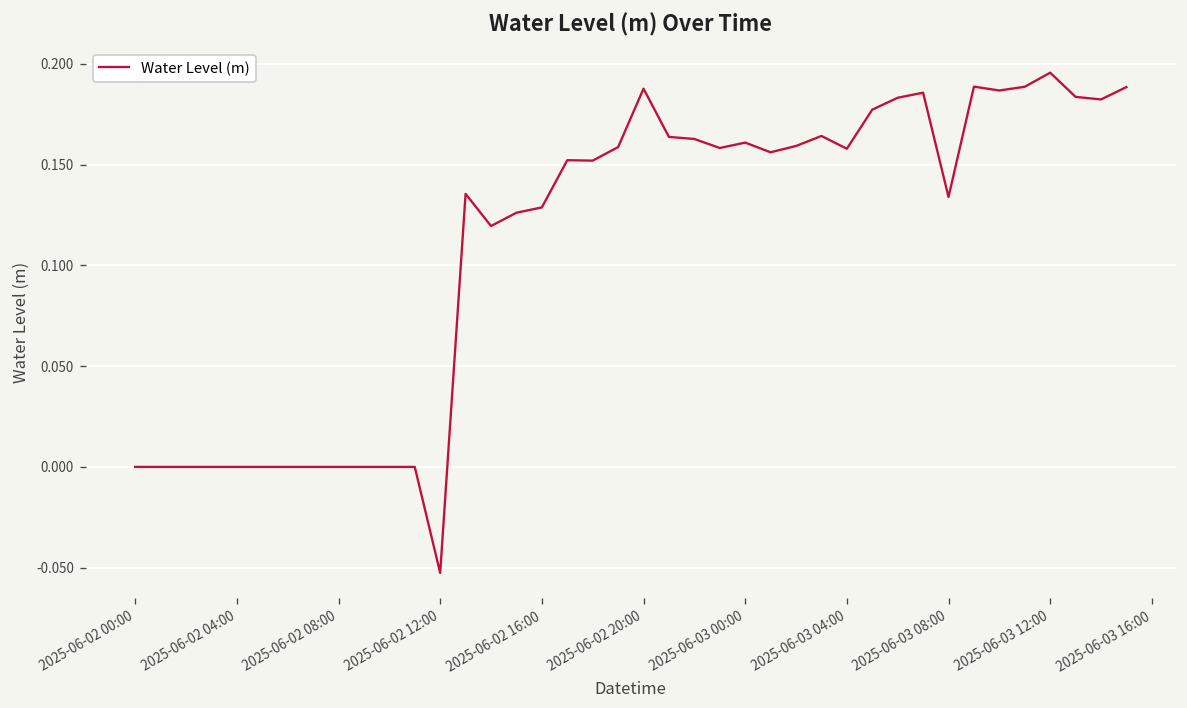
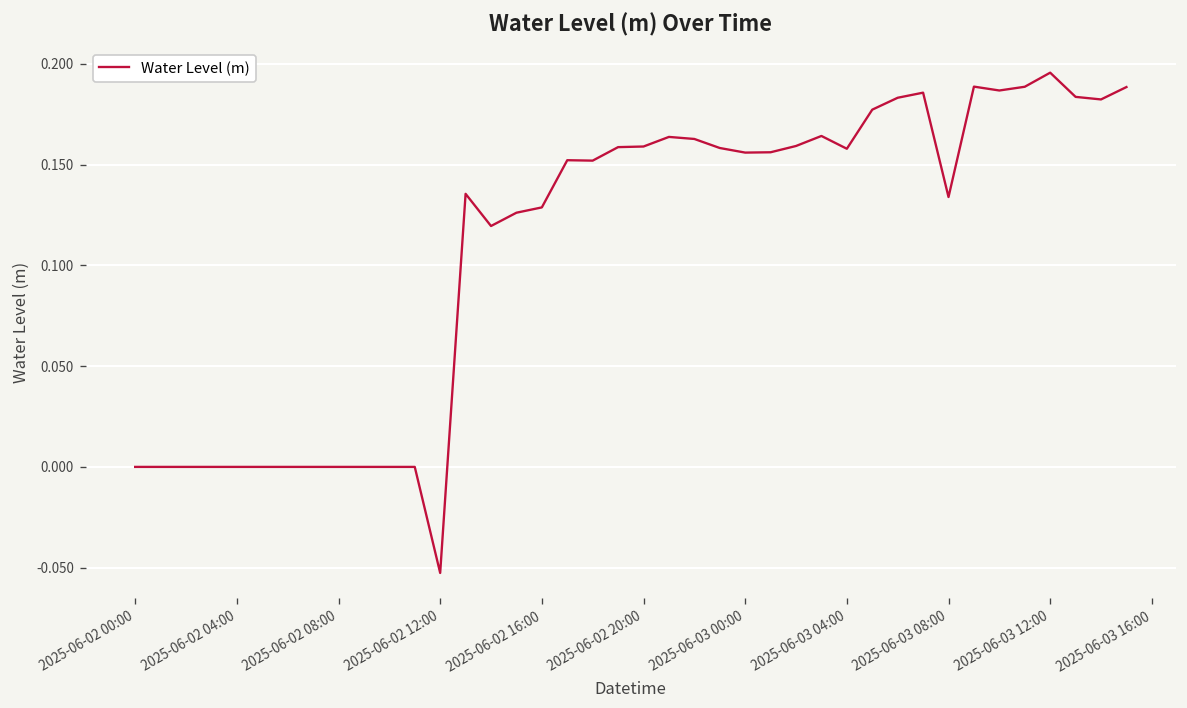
  {
    "2025-06-02 00:00": 0.000,
    "2025-06-02 04:00": 0.000,
    "2025-06-02 08:00": 0.000,
    "2025-06-02 12:00": -0.053,
    "2025-06-02 16:00": 0.129,
-   "2025-06-02 20:00": 0.188,
-   "2025-06-03 00:00": 0.161,
+   "2025-06-02 20:00": 0.159,
+   "2025-06-03 00:00": 0.156,
    "2025-06-03 04:00": 0.158,
    "2025-06-03 08:00": 0.134,
    "2025-06-03 12:00": 0.196
  }
